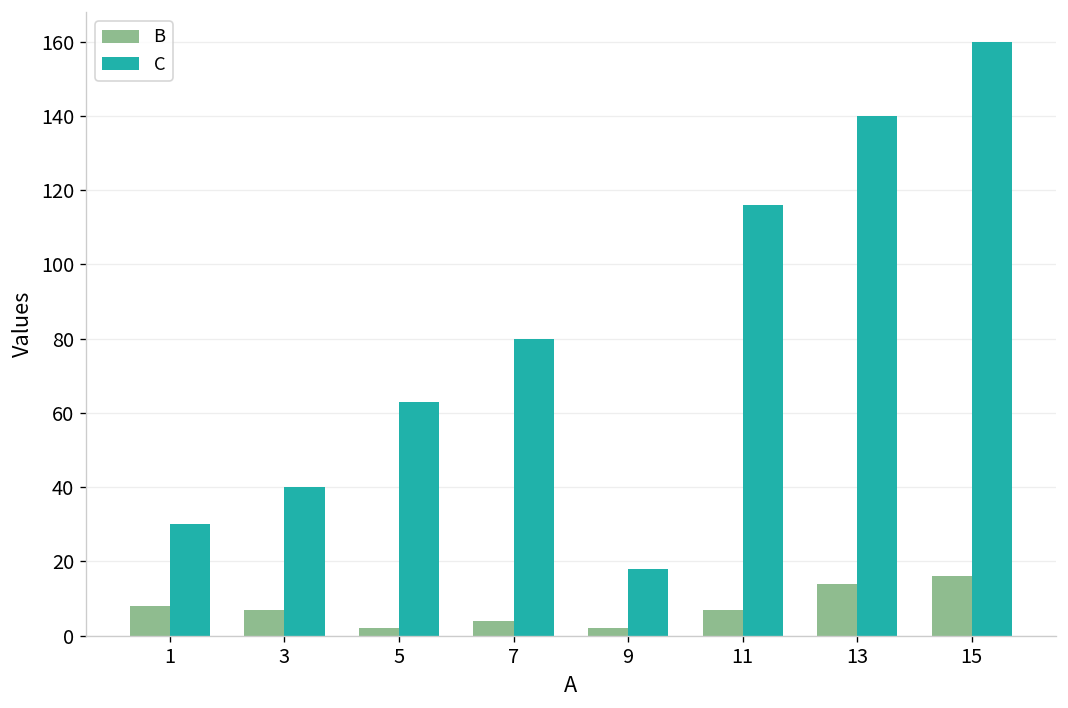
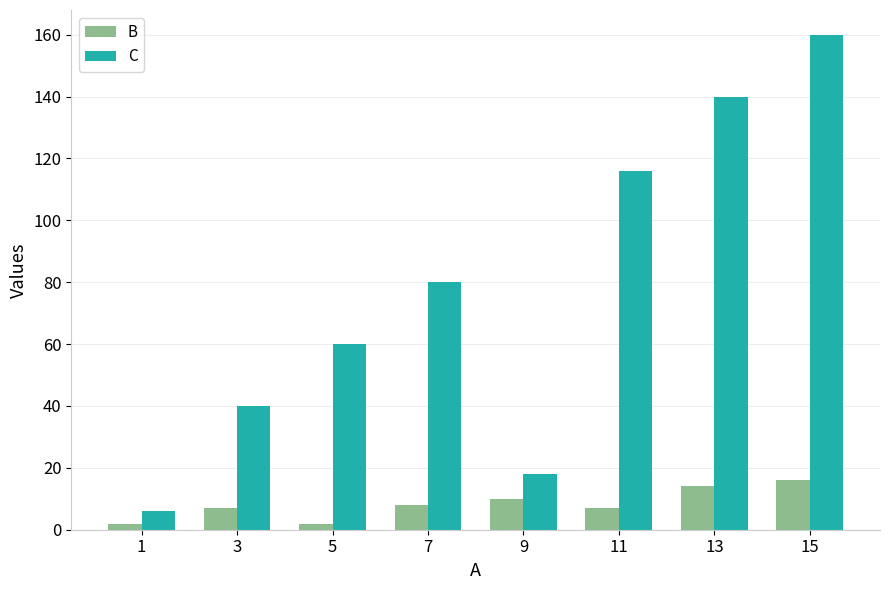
  {
    "B": {
-     "1": 8,
+     "1": 2,
      "3": 7,
      "5": 2,
-     "7": 4,
-     "9": 2,
+     "7": 8,
+     "9": 10,
      "11": 7,
      "13": 14,
      "15": 16
    },
    "C": {
-     "1": 30,
+     "1": 6,
      "3": 40,
-     "5": 63,
+     "5": 60,
      "7": 80,
      "9": 18,
      "11": 116,
      "13": 140,
      "15": 160
    }
  }
